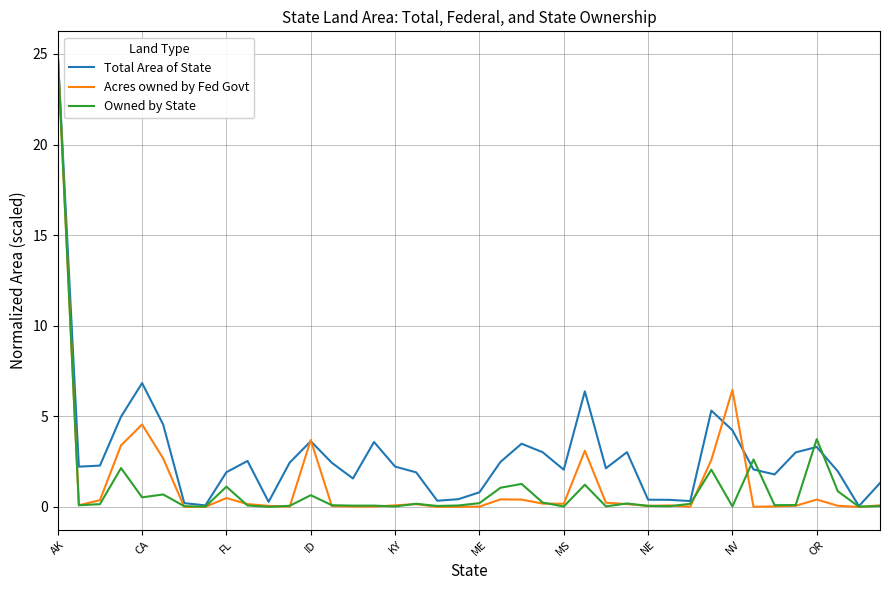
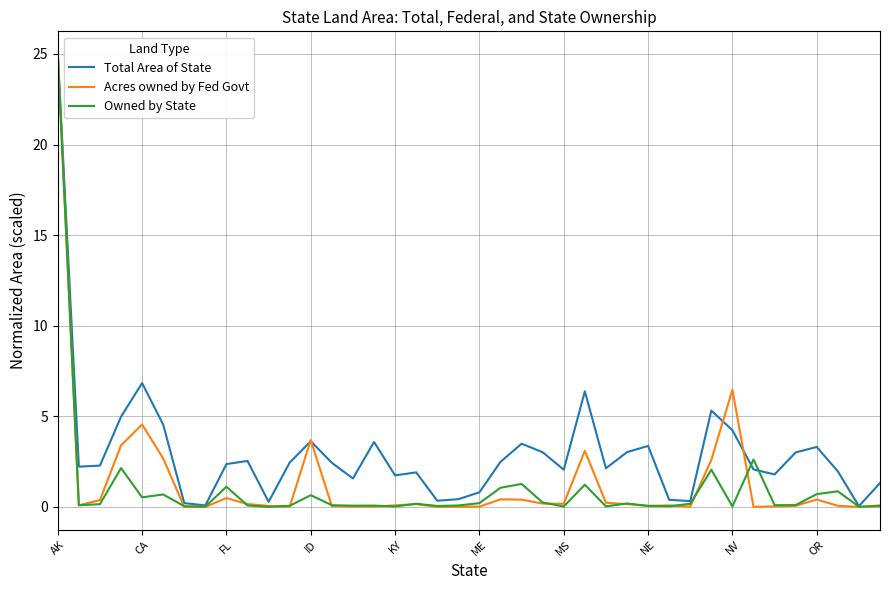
  {
    "Total Area of State": {
      "CA": 6.8,
-     "FL": 1.9,
-     "KY": 2.2,
+     "FL": 2.4,
+     "KY": 1.7,
      "ME": 0.8,
      "MS": 2.1,
-     "NE": 0.4,
+     "NE": 3.4,
      "NV": 4.2,
      "OR": 3.3
    },
    "Acres owned by Fed Govt": {
      "CA": 4.6,
      "FL": 0.5,
      "ME": 0.0,
      "MS": 0.2,
      "NV": 6.5,
      "OR": 0.4
    },
    "Owned by State": {
      "CA": 0.5,
      "FL": 1.1,
      "ID": 0.6,
      "ME": 0.2,
      "MS": 0.0,
      "NV": 0.0,
-     "OR": 3.7
+     "OR": 0.7
    }
  }
